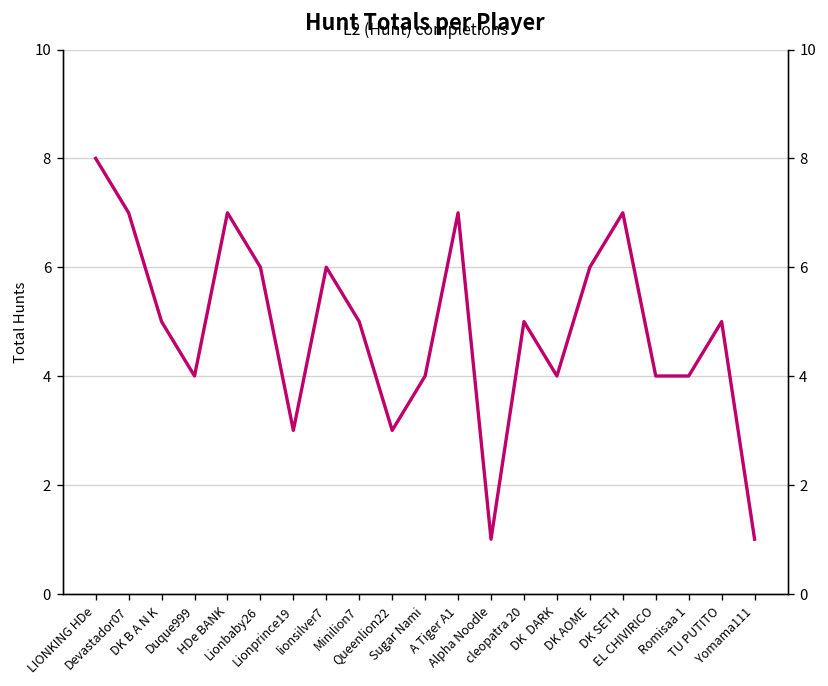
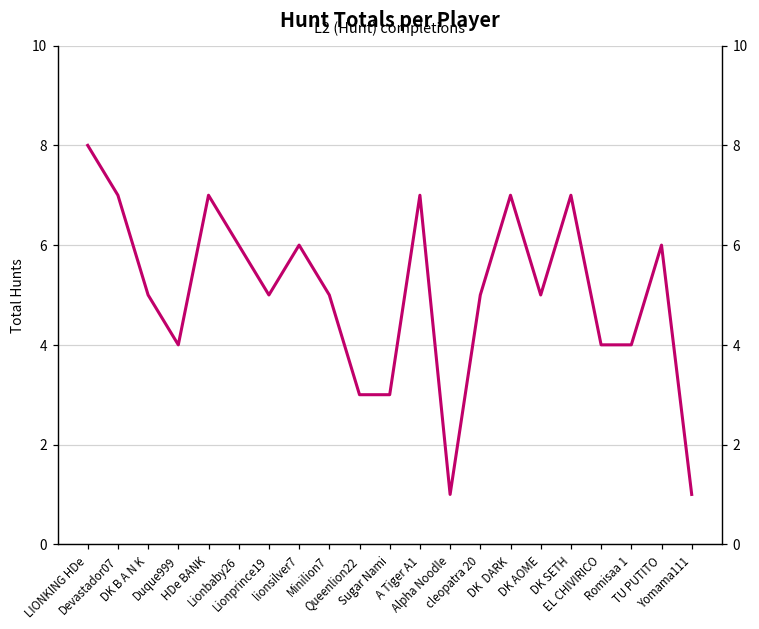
  {
    "LIONKING HDe": 8,
    "Devastador07": 7,
    "DK B A N K": 5,
    "Duque999": 4,
    "HDe BANK": 7,
    "Lionbaby26": 6,
-   "Lionprince19": 3,
+   "Lionprince19": 5,
    "lionsilver7": 6,
    "Minilion7": 5,
    "Queenlion22": 3,
-   "Sugar Nami": 4,
+   "Sugar Nami": 3,
    "A Tiger A1": 7,
    "Alpha Noodle": 1,
    "cleopatra 20": 5,
-   "DK DARK": 4,
-   "DK AOME": 6,
+   "DK DARK": 7,
+   "DK AOME": 5,
    "DK SETH": 7,
    "EL CHIVIRICO": 4,
    "Romisaa 1": 4,
-   "TU PUTITO": 5,
+   "TU PUTITO": 6,
    "Yomama111": 1
  }
